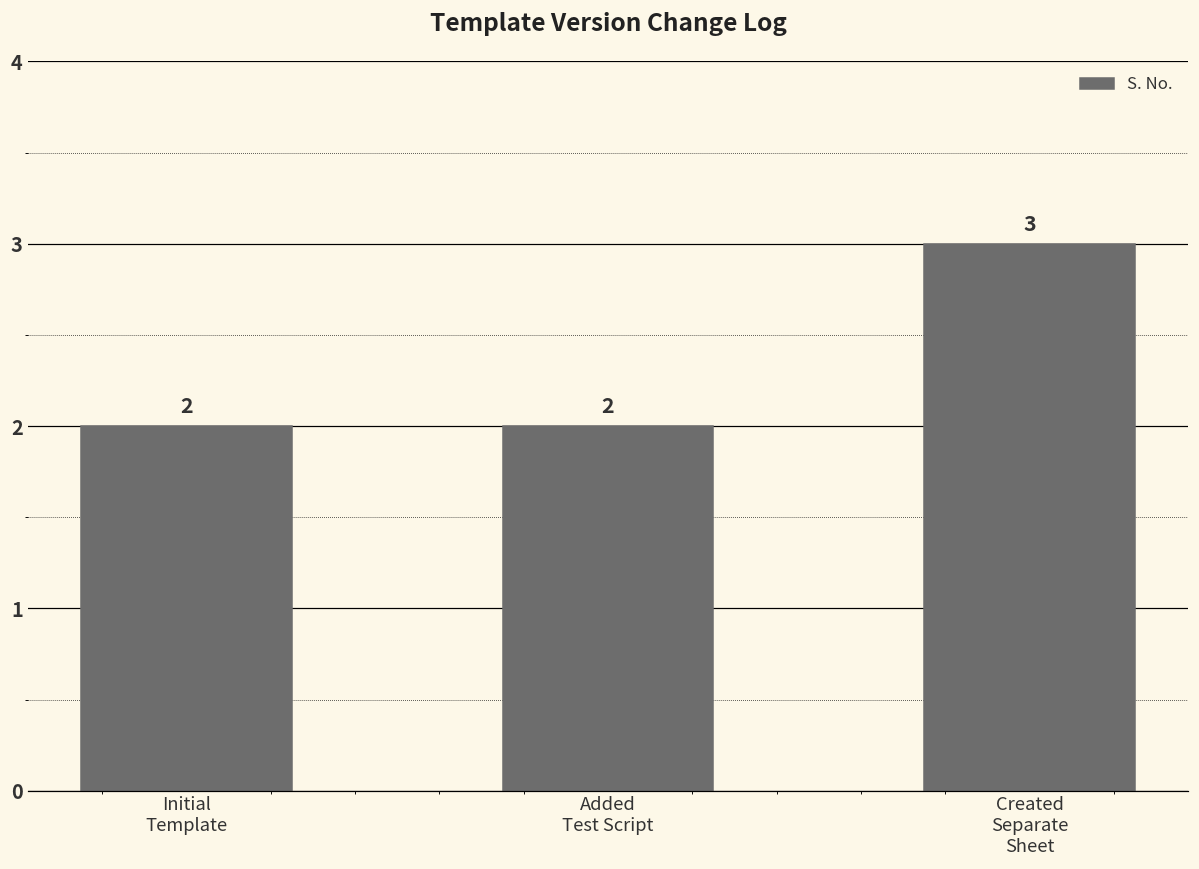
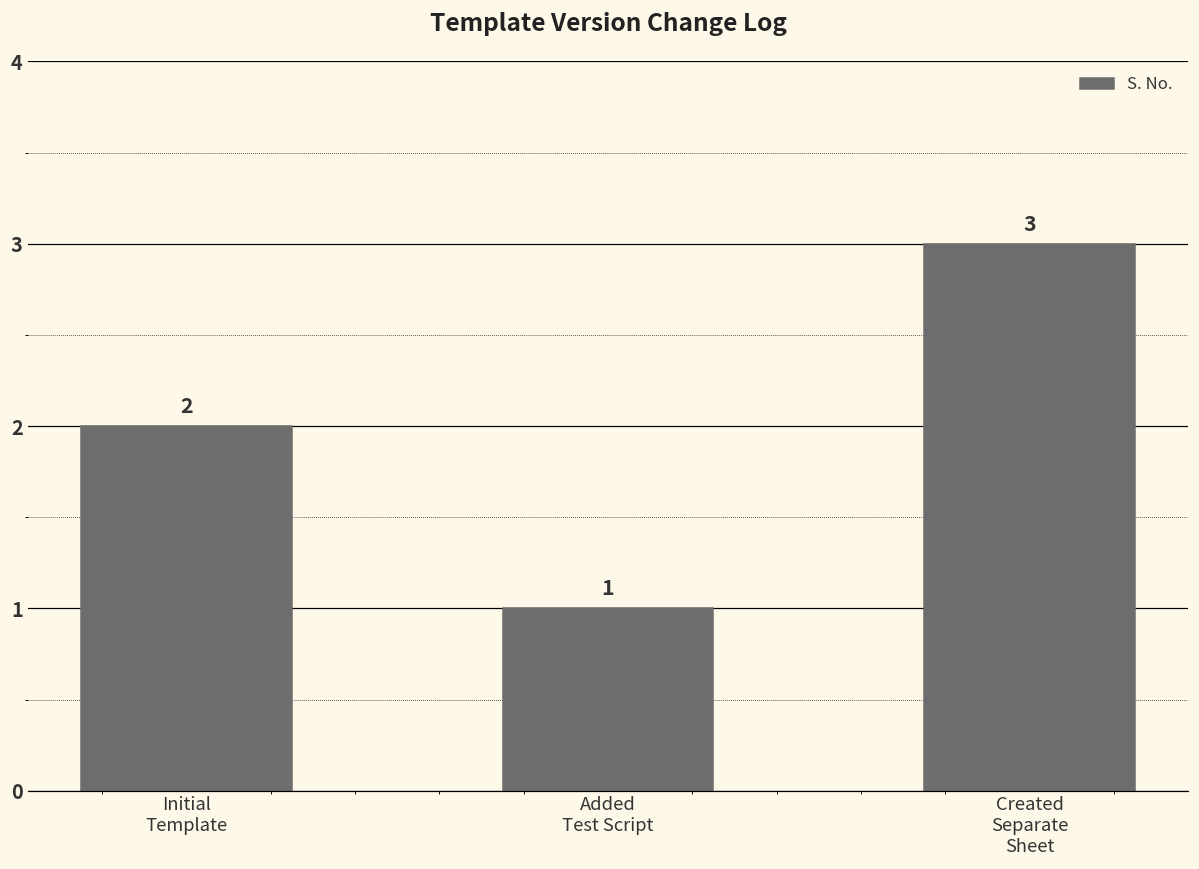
  {
    "Initial Template": 2,
-   "Added Test Script": 2,
+   "Added Test Script": 1,
    "Created Separate Sheet": 3
  }
